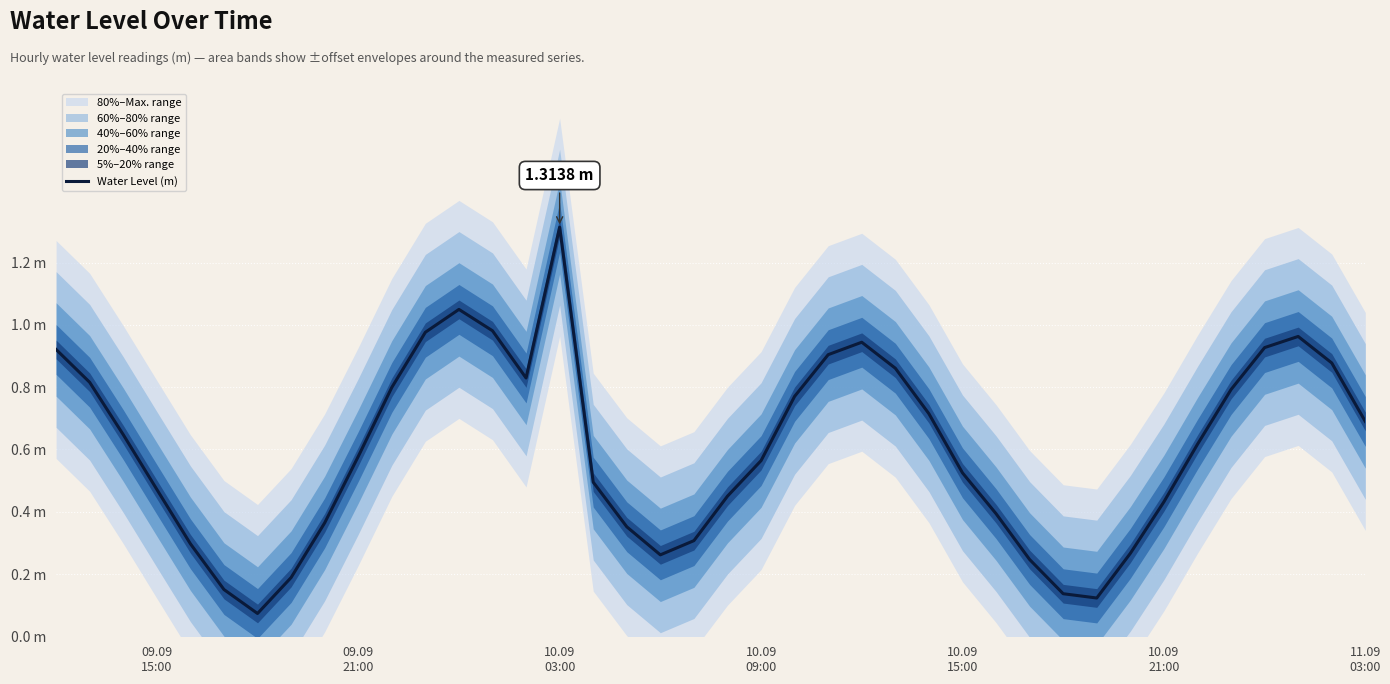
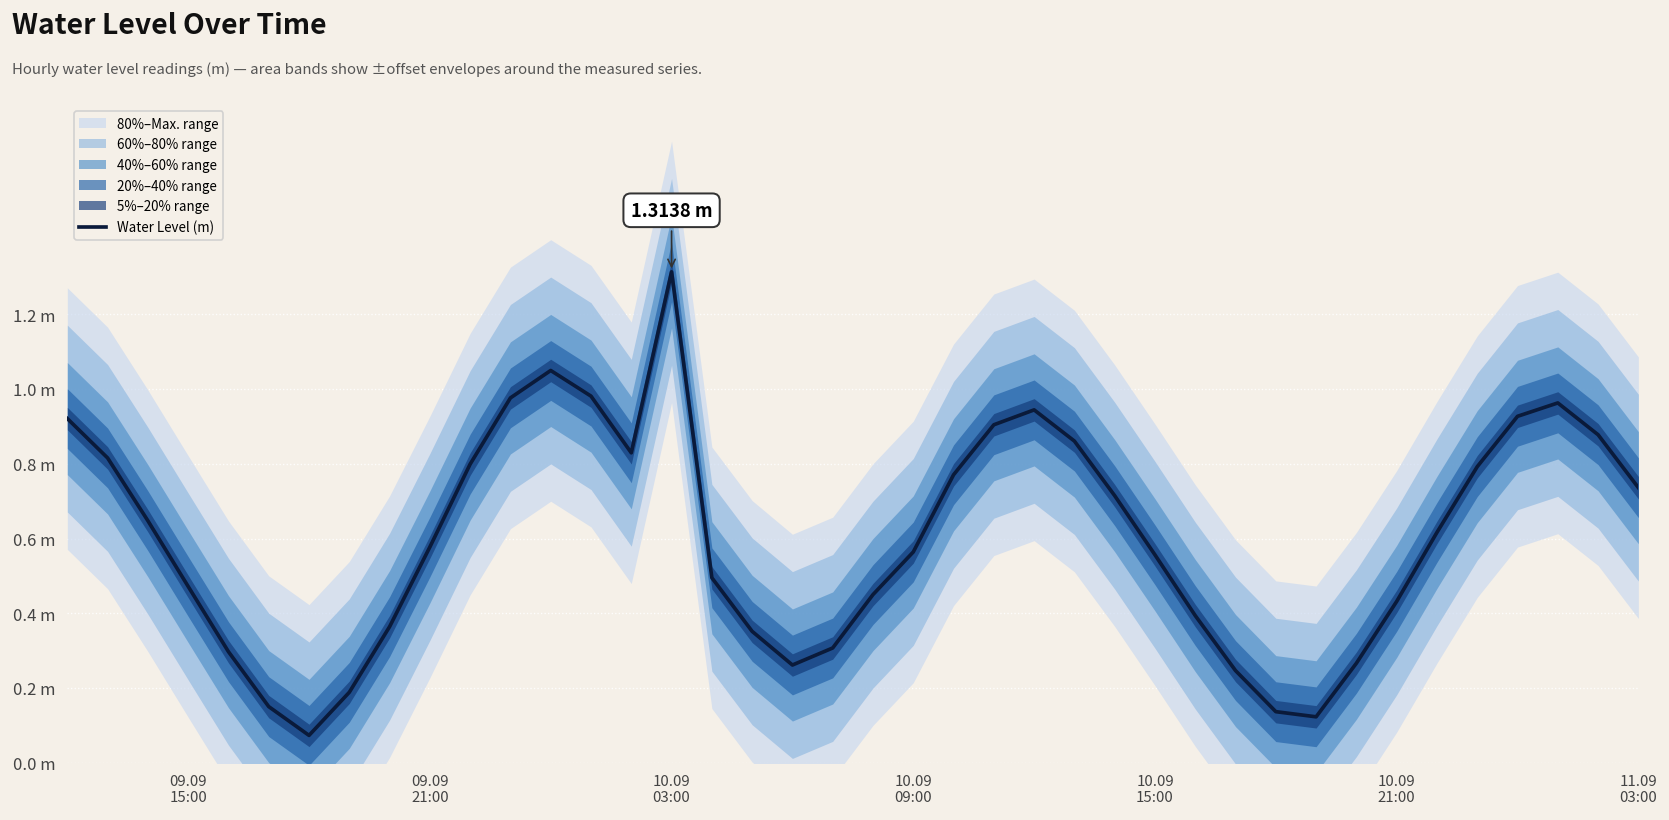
  {
    "Water Level (m)": {
      "09.09 15:00": "0.47 m",
      "09.09 21:00": "0.58 m",
      "10.09 09:00": "0.56 m",
-     "10.09 15:00": "0.52 m",
+     "10.09 15:00": "0.56 m",
      "10.09 21:00": "0.43 m",
-     "11.09 03:00": "0.69 m"
+     "11.09 03:00": "0.74 m"
    }
  }
